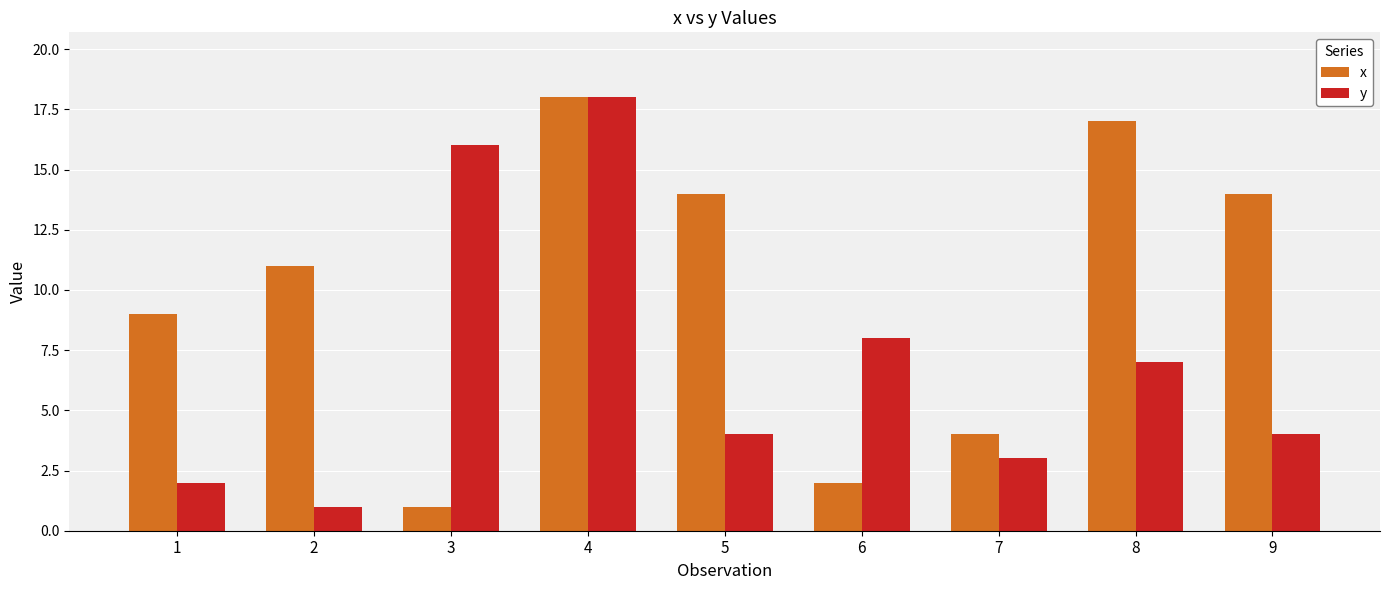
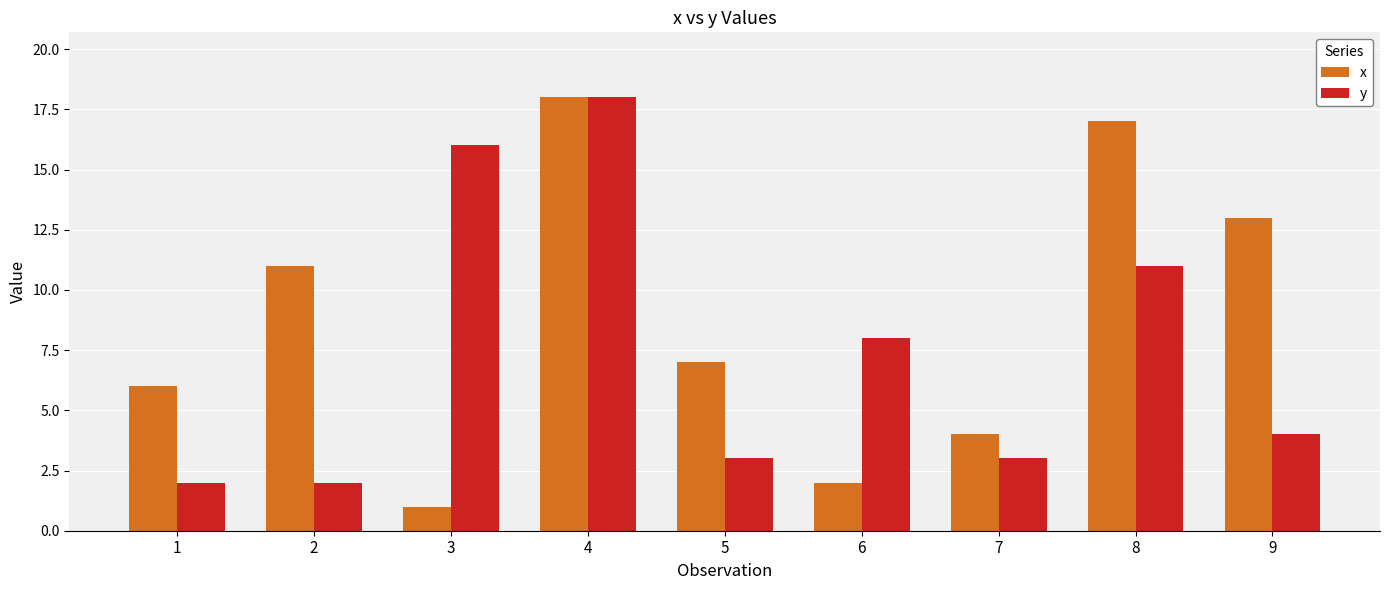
  {
    "x": {
-     "1": 9,
+     "1": 6,
      "2": 11,
      "3": 1,
      "4": 18,
-     "5": 14,
+     "5": 7,
      "6": 2,
      "7": 4,
      "8": 17,
-     "9": 14
+     "9": 13
    },
    "y": {
      "1": 2,
-     "2": 1,
+     "2": 2,
      "3": 16,
      "4": 18,
-     "5": 4,
+     "5": 3,
      "6": 8,
      "7": 3,
-     "8": 7,
+     "8": 11,
      "9": 4
    }
  }
